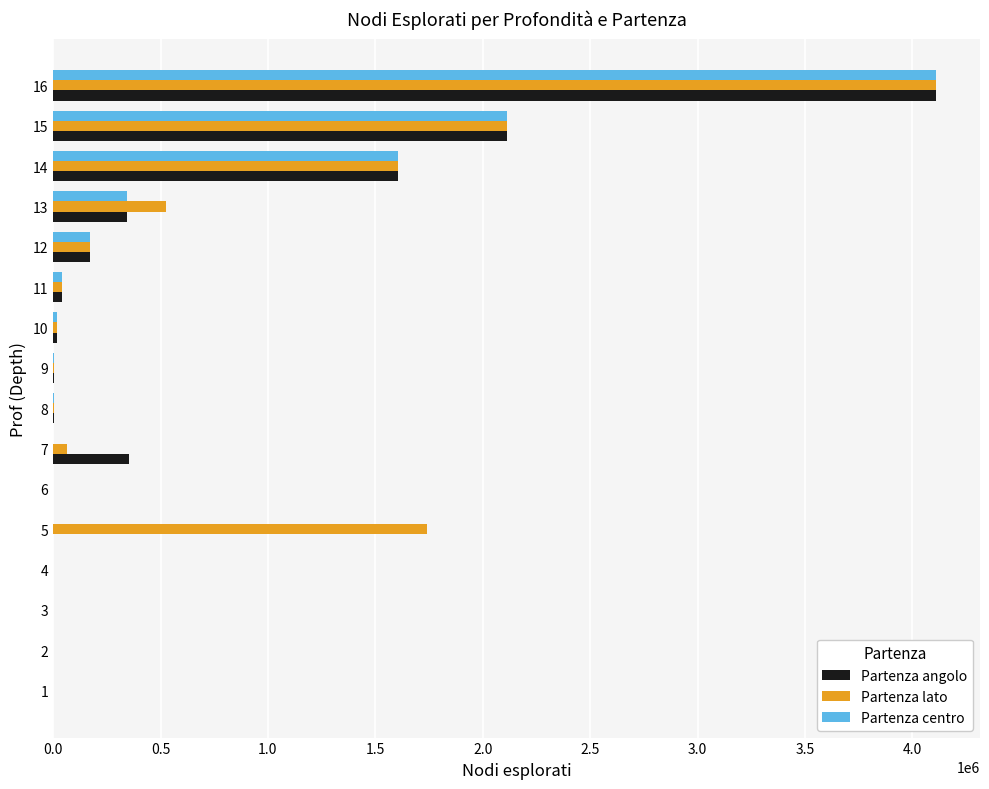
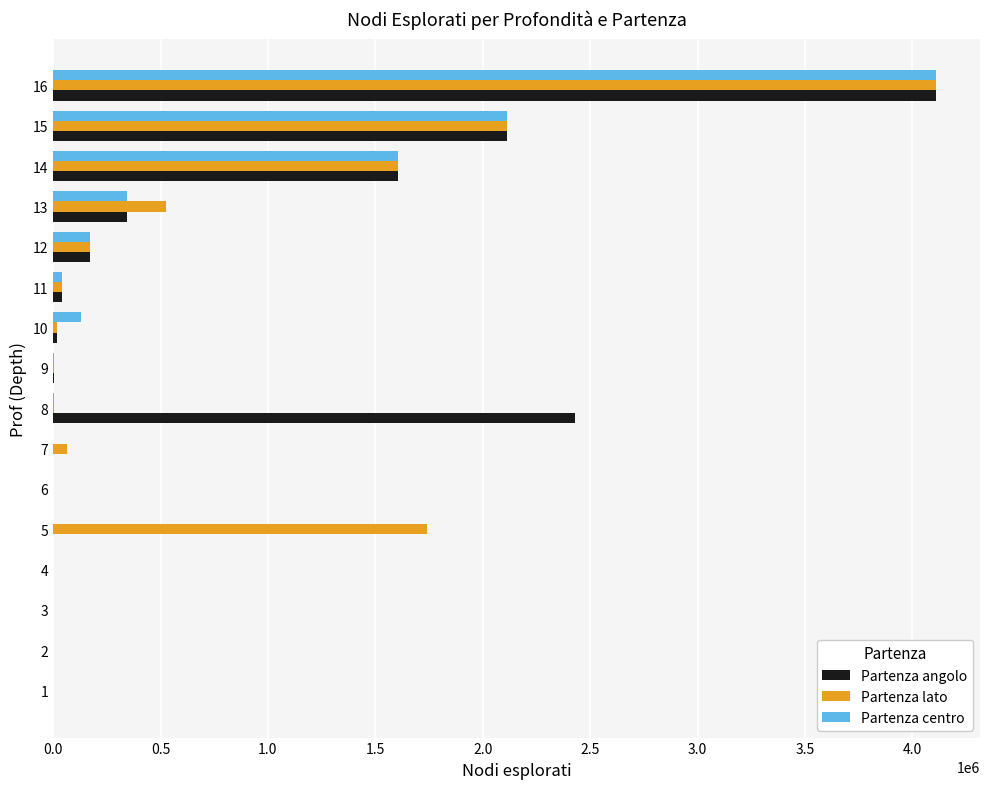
  {
    "Partenza angolo": {
      "16": 4110000,
      "15": 2110000,
      "14": 1610000,
      "13": 340000,
      "12": 170000,
      "11": 40000,
      "10": 20000,
-     "8": 0,
-     "7": 350000
+     "8": 2430000,
+     "7": 0
    },
    "Partenza lato": {
      "16": 4110000,
      "15": 2110000,
      "14": 1610000,
      "13": 530000,
      "12": 170000,
      "11": 40000,
      "10": 20000,
      "7": 60000,
      "5": 1740000
    },
    "Partenza centro": {
      "16": 4110000,
      "15": 2110000,
      "14": 1610000,
      "13": 340000,
      "12": 170000,
      "11": 40000,
-     "10": 20000
+     "10": 130000
    }
  }
